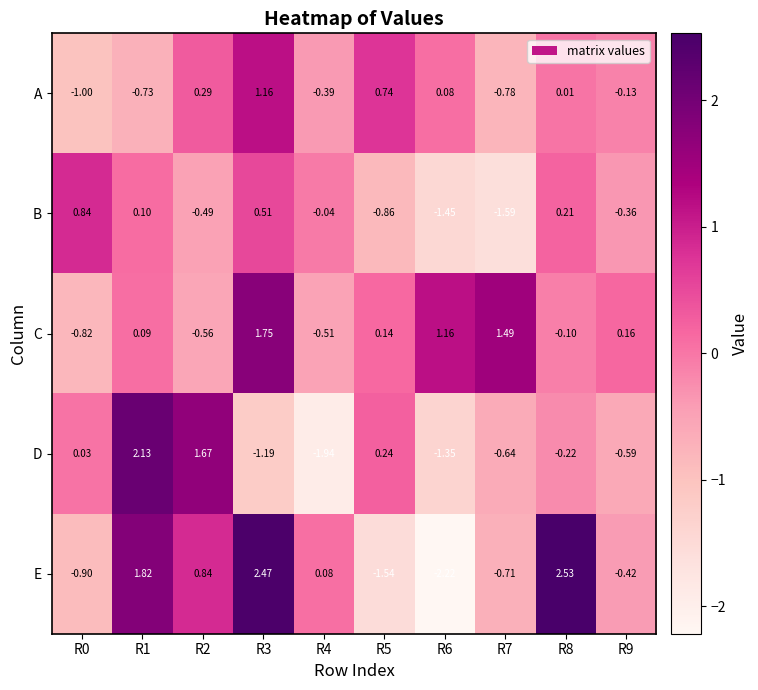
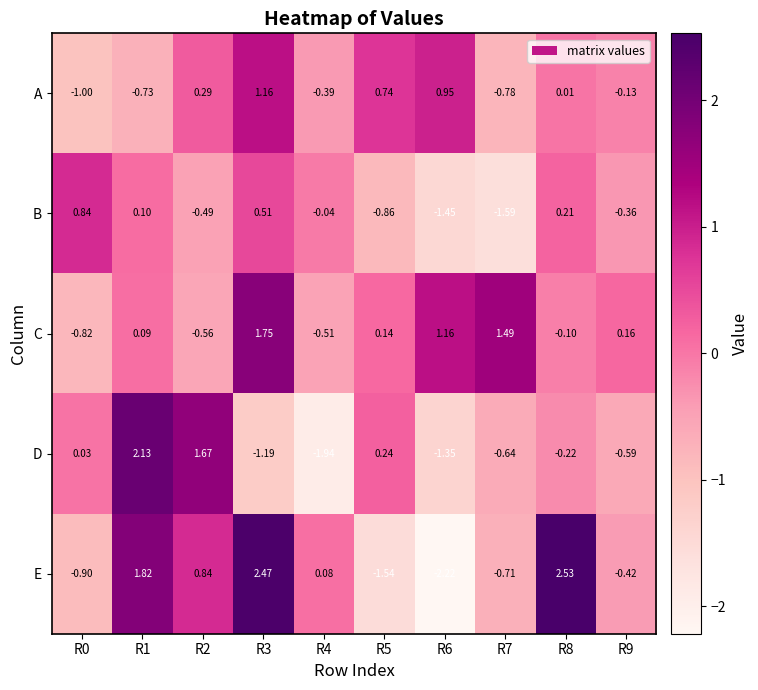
  {
    "A": {
      "R0": -1.00,
      "R1": -0.73,
      "R2": 0.29,
      "R3": 1.16,
      "R4": -0.39,
      "R5": 0.74,
-     "R6": 0.08,
+     "R6": 0.95,
      "R7": -0.78,
      "R8": 0.01,
      "R9": -0.13
    },
    "B": {
      "R0": 0.84,
      "R1": 0.10,
      "R2": -0.49,
      "R3": 0.51,
      "R4": -0.04,
      "R5": -0.86,
      "R8": 0.21,
      "R9": -0.36
    },
    "C": {
      "R0": -0.82,
      "R1": 0.09,
      "R2": -0.56,
      "R3": 1.75,
      "R4": -0.51,
      "R5": 0.14,
      "R6": 1.16,
      "R7": 1.49,
      "R8": -0.10,
      "R9": 0.16
    },
    "D": {
      "R0": 0.03,
      "R1": 2.13,
      "R2": 1.67,
      "R3": -1.19,
      "R5": 0.24,
      "R7": -0.64,
      "R8": -0.22,
      "R9": -0.59
    },
    "E": {
      "R0": -0.90,
      "R1": 1.82,
      "R2": 0.84,
      "R3": 2.47,
      "R4": 0.08,
      "R7": -0.71,
      "R8": 2.53,
      "R9": -0.42
    }
  }
